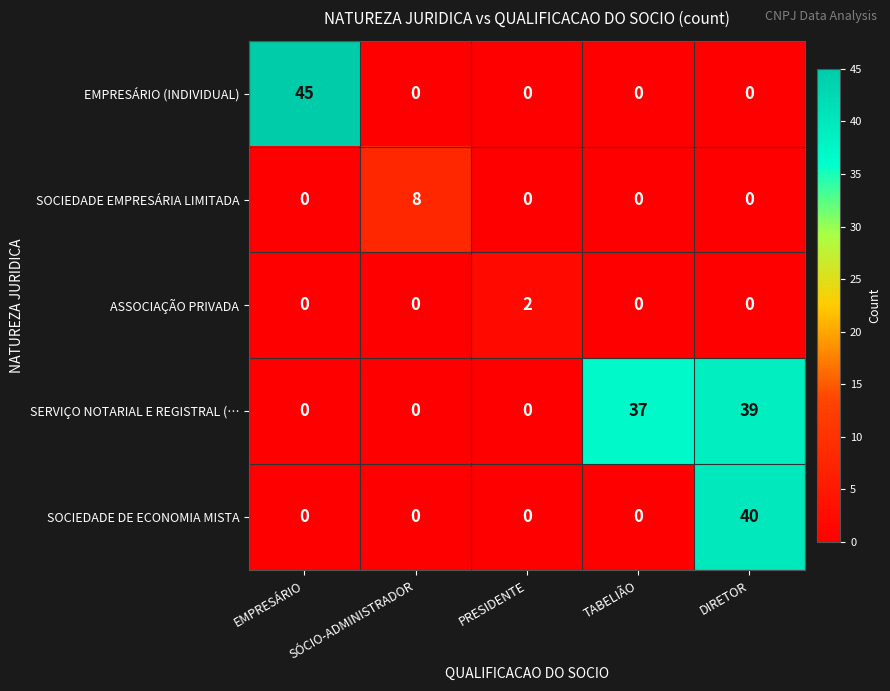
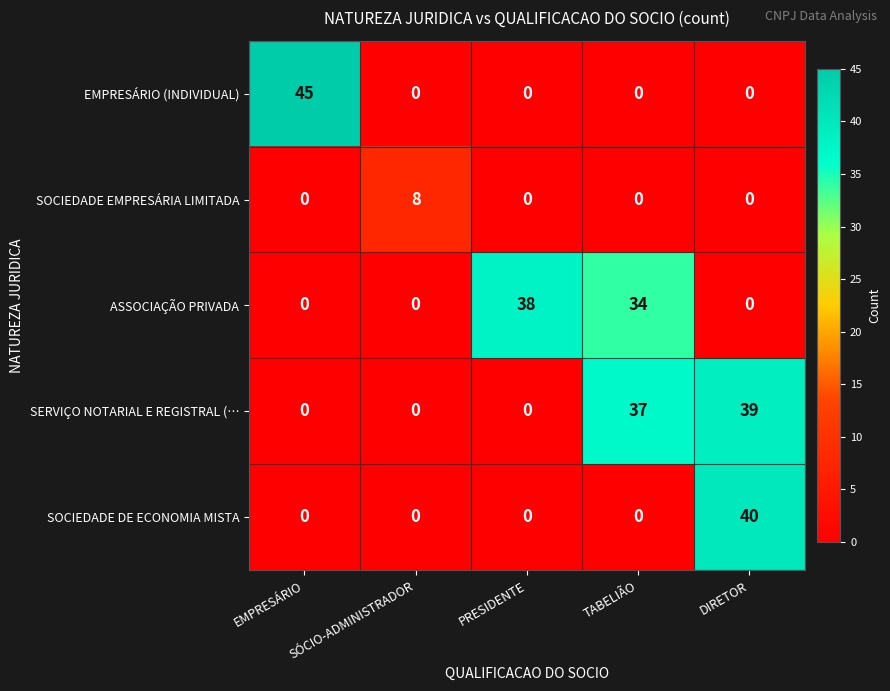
  {
    "EMPRESÁRIO (INDIVIDUAL)": {
      "EMPRESÁRIO": 45,
      "SÓCIO-ADMINISTRADOR": 0,
      "PRESIDENTE": 0,
      "TABELIÃO": 0,
      "DIRETOR": 0
    },
    "SOCIEDADE EMPRESÁRIA LIMITADA": {
      "EMPRESÁRIO": 0,
      "SÓCIO-ADMINISTRADOR": 8,
      "PRESIDENTE": 0,
      "TABELIÃO": 0,
      "DIRETOR": 0
    },
    "ASSOCIAÇÃO PRIVADA": {
      "EMPRESÁRIO": 0,
      "SÓCIO-ADMINISTRADOR": 0,
-     "PRESIDENTE": 2,
-     "TABELIÃO": 0,
+     "PRESIDENTE": 38,
+     "TABELIÃO": 34,
      "DIRETOR": 0
    },
    "SERVIÇO NOTARIAL E REGISTRAL (…": {
      "EMPRESÁRIO": 0,
      "SÓCIO-ADMINISTRADOR": 0,
      "PRESIDENTE": 0,
      "TABELIÃO": 37,
      "DIRETOR": 39
    },
    "SOCIEDADE DE ECONOMIA MISTA": {
      "EMPRESÁRIO": 0,
      "SÓCIO-ADMINISTRADOR": 0,
      "PRESIDENTE": 0,
      "TABELIÃO": 0,
      "DIRETOR": 40
    }
  }
